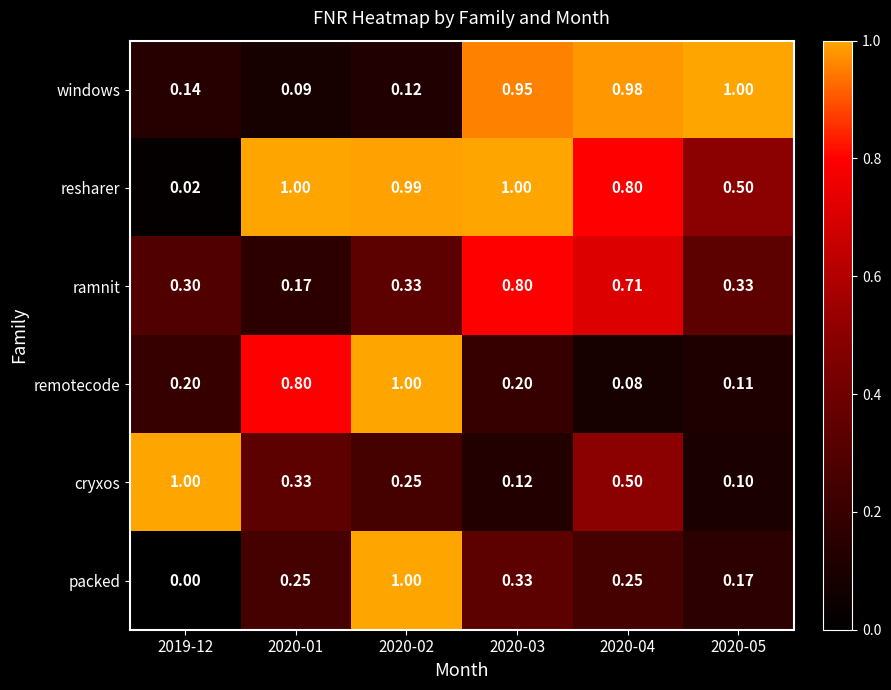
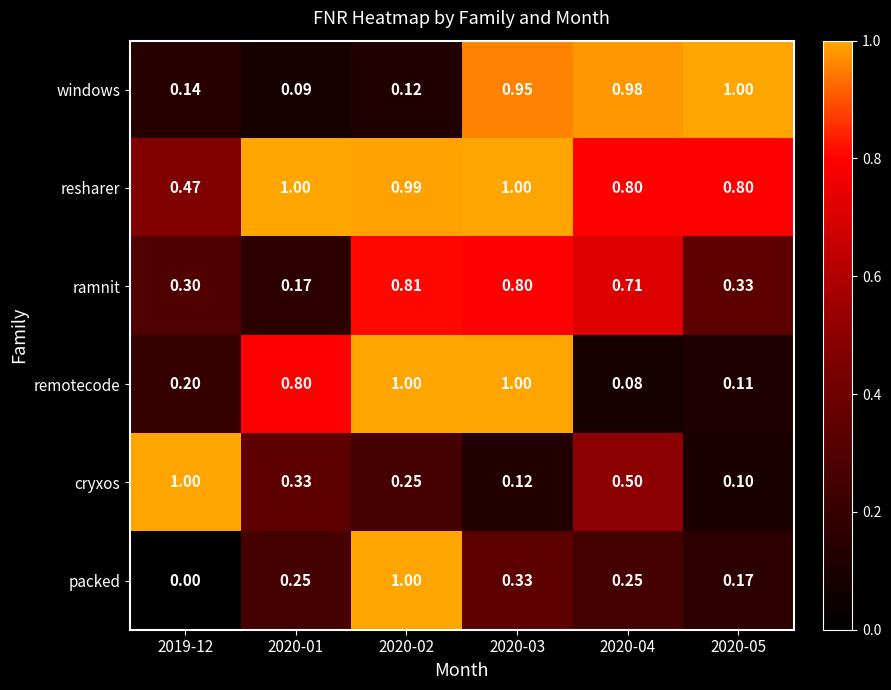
  {
    "windows": {
      "2019-12": 0.14,
      "2020-01": 0.09,
      "2020-02": 0.12,
      "2020-03": 0.95,
      "2020-04": 0.98,
      "2020-05": 1.00
    },
    "resharer": {
-     "2019-12": 0.02,
+     "2019-12": 0.47,
      "2020-01": 1.00,
      "2020-02": 0.99,
      "2020-03": 1.00,
      "2020-04": 0.80,
-     "2020-05": 0.50
+     "2020-05": 0.80
    },
    "ramnit": {
      "2019-12": 0.30,
      "2020-01": 0.17,
-     "2020-02": 0.33,
+     "2020-02": 0.81,
      "2020-03": 0.80,
      "2020-04": 0.71,
      "2020-05": 0.33
    },
    "remotecode": {
      "2019-12": 0.20,
      "2020-01": 0.80,
      "2020-02": 1.00,
-     "2020-03": 0.20,
+     "2020-03": 1.00,
      "2020-04": 0.08,
      "2020-05": 0.11
    },
    "cryxos": {
      "2019-12": 1.00,
      "2020-01": 0.33,
      "2020-02": 0.25,
      "2020-03": 0.12,
      "2020-04": 0.50,
      "2020-05": 0.10
    },
    "packed": {
      "2019-12": 0.00,
      "2020-01": 0.25,
      "2020-02": 1.00,
      "2020-03": 0.33,
      "2020-04": 0.25,
      "2020-05": 0.17
    }
  }
